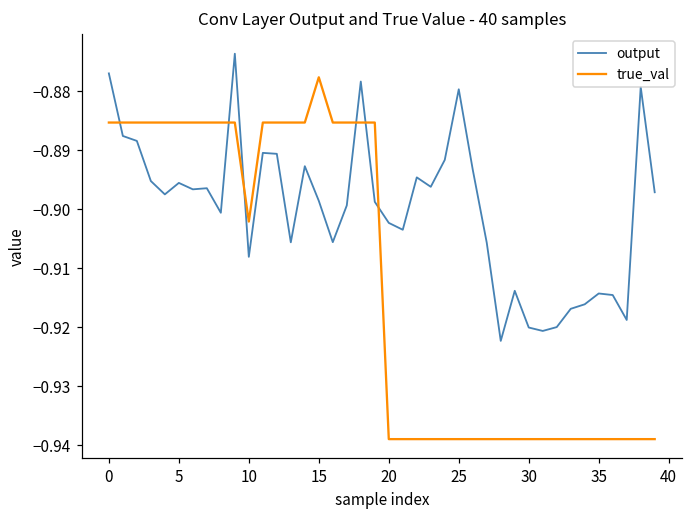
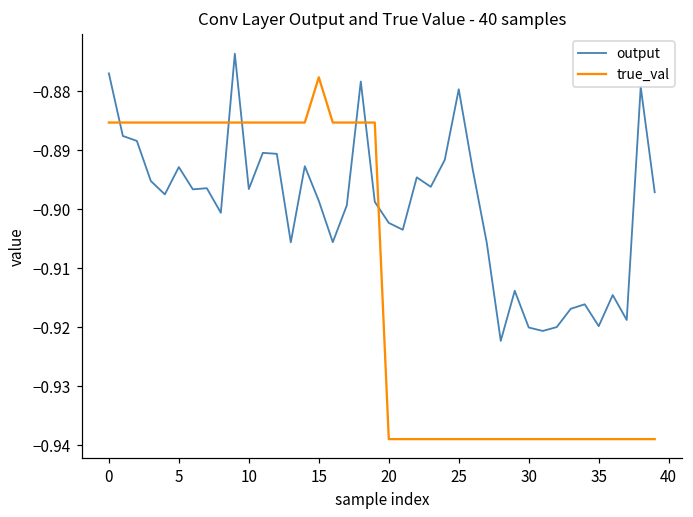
  {
    "output": {
      "0": -0.877,
-     "5": -0.896,
-     "10": -0.908,
+     "5": -0.893,
+     "10": -0.897,
      "15": -0.899,
      "20": -0.902,
      "25": -0.880,
      "30": -0.920,
-     "35": -0.914
+     "35": -0.920
    },
    "true_val": {
      "0": -0.885,
      "5": -0.885,
-     "10": -0.902,
+     "10": -0.885,
      "15": -0.878,
      "20": -0.939,
      "25": -0.939,
      "30": -0.939,
      "35": -0.939
    }
  }
